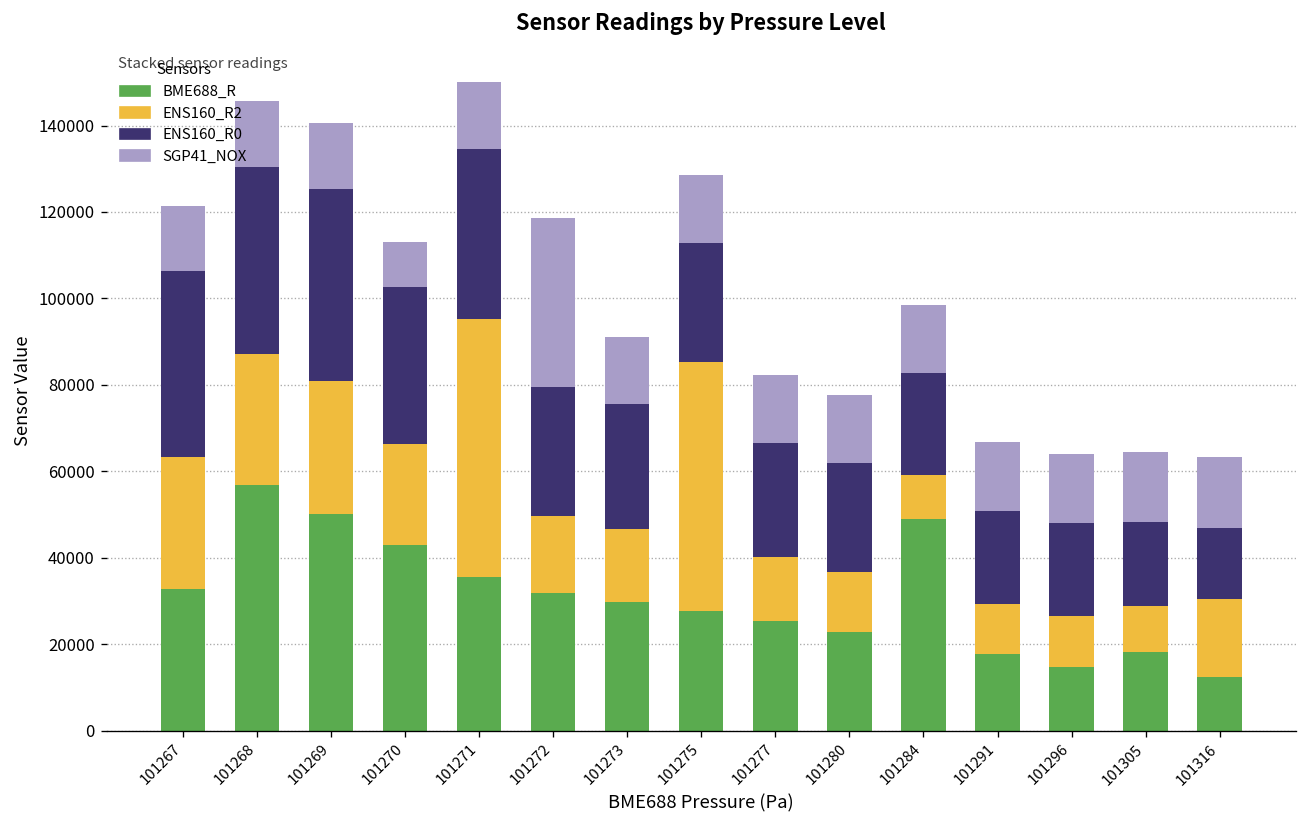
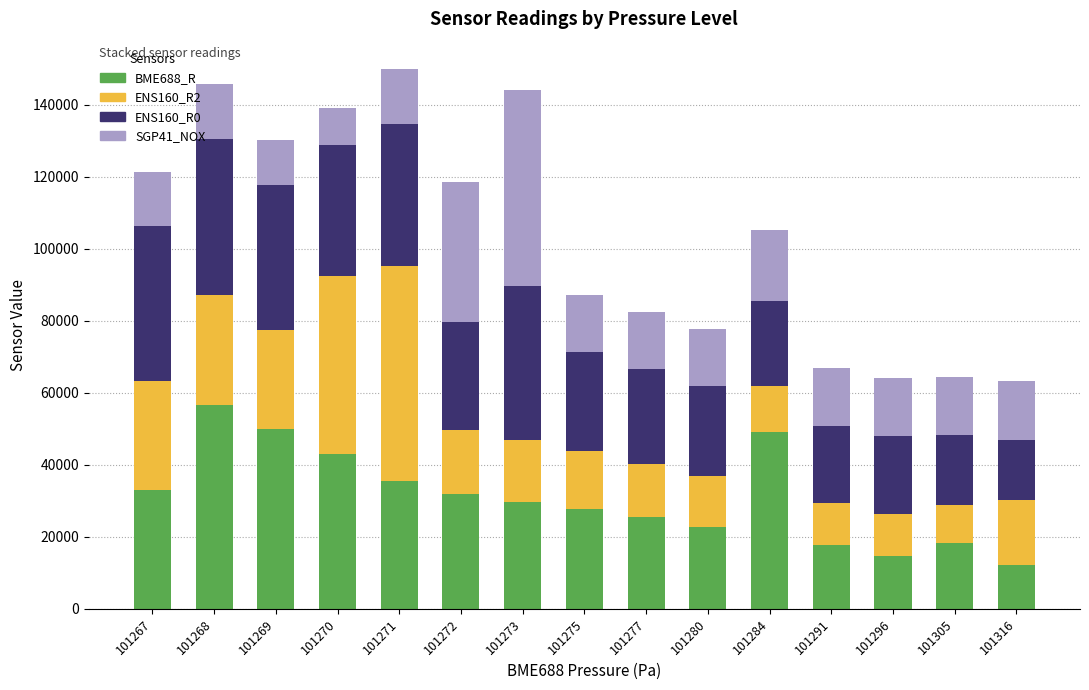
  {
    "BME688_R": {
      "101267": 33000,
      "101268": 57000,
      "101269": 50000,
      "101270": 43000,
      "101271": 36000,
      "101272": 32000,
      "101273": 30000,
      "101275": 28000,
      "101277": 25000,
      "101280": 23000,
      "101284": 49000,
      "101291": 18000,
      "101296": 15000,
      "101305": 18000,
      "101316": 12000
    },
    "ENS160_R2": {
      "101267": 31000,
      "101268": 30000,
-     "101269": 31000,
-     "101270": 23000,
+     "101269": 27000,
+     "101270": 49000,
      "101271": 60000,
      "101272": 18000,
      "101273": 17000,
-     "101275": 57000,
+     "101275": 16000,
      "101277": 15000,
      "101280": 14000,
-     "101284": 10000,
+     "101284": 13000,
      "101291": 12000,
      "101296": 12000,
      "101305": 11000,
      "101316": 18000
    },
    "ENS160_R0": {
      "101267": 43000,
      "101268": 43000,
-     "101269": 44000,
+     "101269": 40000,
      "101270": 36000,
      "101271": 39000,
      "101272": 30000,
-     "101273": 29000,
+     "101273": 43000,
      "101275": 28000,
      "101277": 26000,
      "101280": 25000,
      "101284": 24000,
      "101291": 22000,
      "101296": 22000,
      "101305": 19000,
      "101316": 17000
    },
    "SGP41_NOX": {
      "101267": 15000,
      "101268": 15000,
-     "101269": 15000,
+     "101269": 13000,
      "101270": 10000,
      "101271": 15000,
      "101272": 39000,
-     "101273": 16000,
+     "101273": 55000,
      "101275": 16000,
      "101277": 16000,
      "101280": 16000,
-     "101284": 16000,
+     "101284": 20000,
      "101291": 16000,
      "101296": 16000,
      "101305": 16000,
      "101316": 16000
    }
  }
